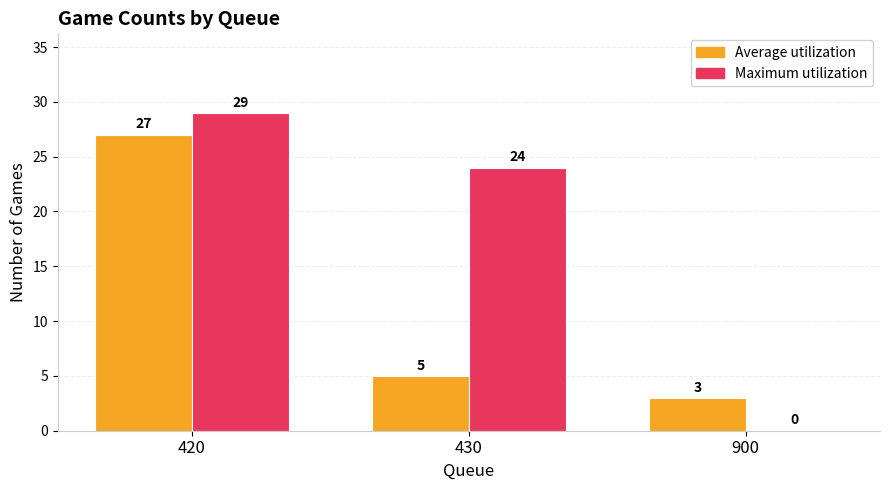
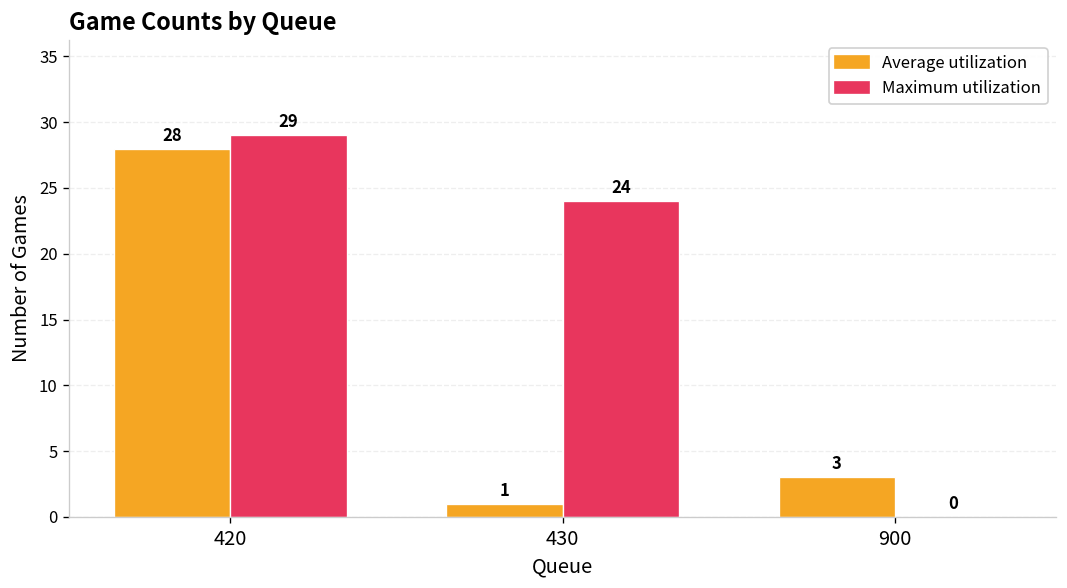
  {
    "Average utilization": {
-     "420": 27,
-     "430": 5,
+     "420": 28,
+     "430": 1,
      "900": 3
    },
    "Maximum utilization": {
      "420": 29,
      "430": 24,
      "900": 0
    }
  }
